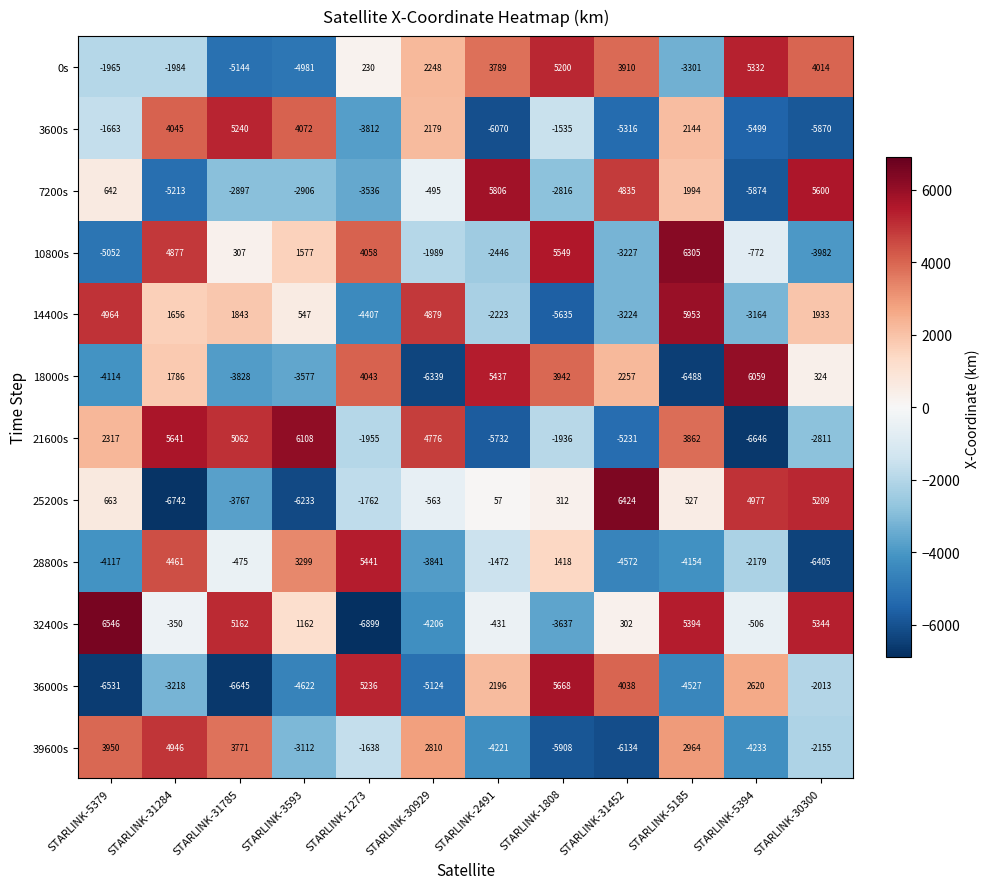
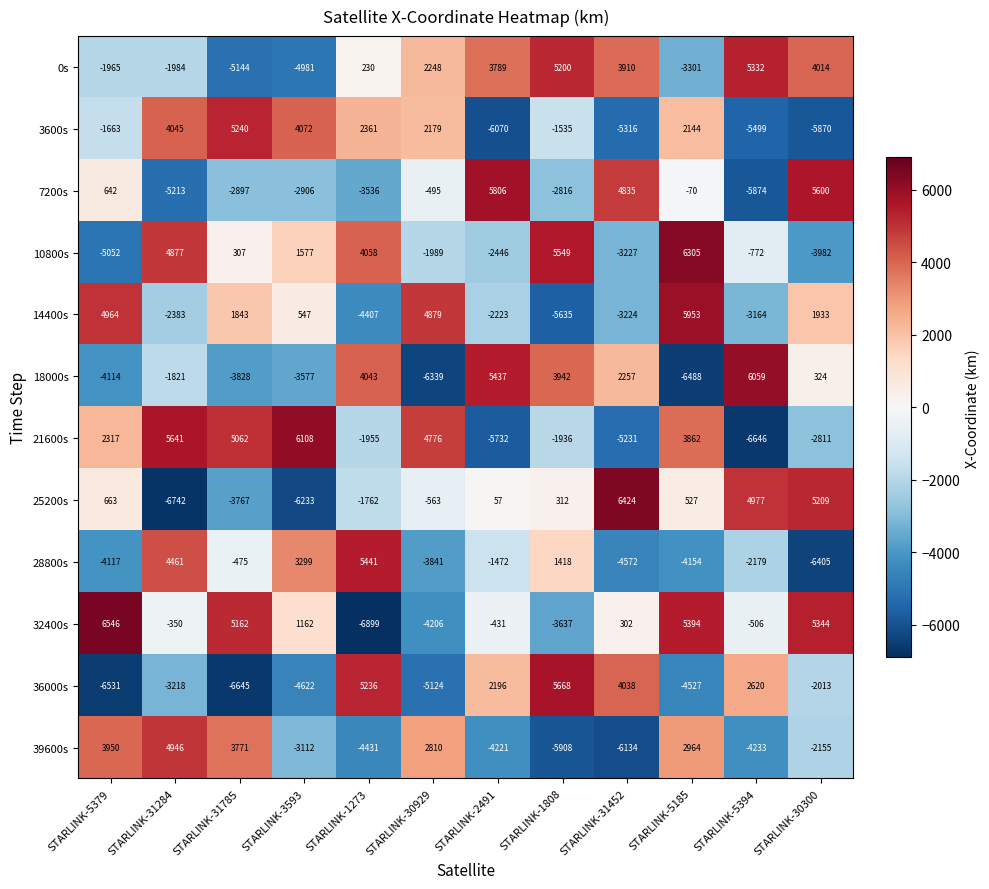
  {
    "0s": {
      "STARLINK-5379": -1965,
      "STARLINK-31284": -1984,
      "STARLINK-31785": -5144,
      "STARLINK-3593": -4981,
      "STARLINK-1273": 230,
      "STARLINK-30929": 2248,
      "STARLINK-2491": 3789,
      "STARLINK-1808": 5200,
      "STARLINK-31452": 3910,
      "STARLINK-5185": -3301,
      "STARLINK-5394": 5332,
      "STARLINK-30300": 4014
    },
    "3600s": {
      "STARLINK-5379": -1663,
      "STARLINK-31284": 4045,
      "STARLINK-31785": 5240,
      "STARLINK-3593": 4072,
-     "STARLINK-1273": -3812,
+     "STARLINK-1273": 2361,
      "STARLINK-30929": 2179,
      "STARLINK-2491": -6070,
      "STARLINK-1808": -1535,
      "STARLINK-31452": -5316,
      "STARLINK-5185": 2144,
      "STARLINK-5394": -5499,
      "STARLINK-30300": -5870
    },
    "7200s": {
      "STARLINK-5379": 642,
      "STARLINK-31284": -5213,
      "STARLINK-31785": -2897,
      "STARLINK-3593": -2906,
      "STARLINK-1273": -3536,
      "STARLINK-30929": -495,
      "STARLINK-2491": 5806,
      "STARLINK-1808": -2816,
      "STARLINK-31452": 4835,
-     "STARLINK-5185": 1994,
+     "STARLINK-5185": -70,
      "STARLINK-5394": -5874,
      "STARLINK-30300": 5600
    },
    "10800s": {
      "STARLINK-5379": -5052,
      "STARLINK-31284": 4877,
      "STARLINK-31785": 307,
      "STARLINK-3593": 1577,
      "STARLINK-1273": 4058,
      "STARLINK-30929": -1989,
      "STARLINK-2491": -2446,
      "STARLINK-1808": 5549,
      "STARLINK-31452": -3227,
      "STARLINK-5185": 6305,
      "STARLINK-5394": -772,
      "STARLINK-30300": -3982
    },
    "14400s": {
      "STARLINK-5379": 4964,
-     "STARLINK-31284": 1656,
+     "STARLINK-31284": -2383,
      "STARLINK-31785": 1843,
      "STARLINK-3593": 547,
      "STARLINK-1273": -4407,
      "STARLINK-30929": 4879,
      "STARLINK-2491": -2223,
      "STARLINK-1808": -5635,
      "STARLINK-31452": -3224,
      "STARLINK-5185": 5953,
      "STARLINK-5394": -3164,
      "STARLINK-30300": 1933
    },
    "18000s": {
      "STARLINK-5379": -4114,
-     "STARLINK-31284": 1786,
+     "STARLINK-31284": -1821,
      "STARLINK-31785": -3828,
      "STARLINK-3593": -3577,
      "STARLINK-1273": 4043,
      "STARLINK-30929": -6339,
      "STARLINK-2491": 5437,
      "STARLINK-1808": 3942,
      "STARLINK-31452": 2257,
      "STARLINK-5185": -6488,
      "STARLINK-5394": 6059,
      "STARLINK-30300": 324
    },
    "21600s": {
      "STARLINK-5379": 2317,
      "STARLINK-31284": 5641,
      "STARLINK-31785": 5062,
      "STARLINK-3593": 6108,
      "STARLINK-1273": -1955,
      "STARLINK-30929": 4776,
      "STARLINK-2491": -5732,
      "STARLINK-1808": -1936,
      "STARLINK-31452": -5231,
      "STARLINK-5185": 3862,
      "STARLINK-5394": -6646,
      "STARLINK-30300": -2811
    },
    "25200s": {
      "STARLINK-5379": 663,
      "STARLINK-31284": -6742,
      "STARLINK-31785": -3767,
      "STARLINK-3593": -6233,
      "STARLINK-1273": -1762,
      "STARLINK-30929": -563,
      "STARLINK-2491": 57,
      "STARLINK-1808": 312,
      "STARLINK-31452": 6424,
      "STARLINK-5185": 527,
      "STARLINK-5394": 4977,
      "STARLINK-30300": 5209
    },
    "28800s": {
      "STARLINK-5379": -4117,
      "STARLINK-31284": 4461,
      "STARLINK-31785": -475,
      "STARLINK-3593": 3299,
      "STARLINK-1273": 5441,
      "STARLINK-30929": -3841,
      "STARLINK-2491": -1472,
      "STARLINK-1808": 1418,
      "STARLINK-31452": -4572,
      "STARLINK-5185": -4154,
      "STARLINK-5394": -2179,
      "STARLINK-30300": -6405
    },
    "32400s": {
      "STARLINK-5379": 6546,
      "STARLINK-31284": -350,
      "STARLINK-31785": 5162,
      "STARLINK-3593": 1162,
      "STARLINK-1273": -6899,
      "STARLINK-30929": -4206,
      "STARLINK-2491": -431,
      "STARLINK-1808": -3637,
      "STARLINK-31452": 302,
      "STARLINK-5185": 5394,
      "STARLINK-5394": -506,
      "STARLINK-30300": 5344
    },
    "36000s": {
      "STARLINK-5379": -6531,
      "STARLINK-31284": -3218,
      "STARLINK-31785": -6645,
      "STARLINK-3593": -4622,
      "STARLINK-1273": 5236,
      "STARLINK-30929": -5124,
      "STARLINK-2491": 2196,
      "STARLINK-1808": 5668,
      "STARLINK-31452": 4038,
      "STARLINK-5185": -4527,
      "STARLINK-5394": 2620,
      "STARLINK-30300": -2013
    },
    "39600s": {
      "STARLINK-5379": 3950,
      "STARLINK-31284": 4946,
      "STARLINK-31785": 3771,
      "STARLINK-3593": -3112,
-     "STARLINK-1273": -1638,
+     "STARLINK-1273": -4431,
      "STARLINK-30929": 2810,
      "STARLINK-2491": -4221,
      "STARLINK-1808": -5908,
      "STARLINK-31452": -6134,
      "STARLINK-5185": 2964,
      "STARLINK-5394": -4233,
      "STARLINK-30300": -2155
    }
  }
